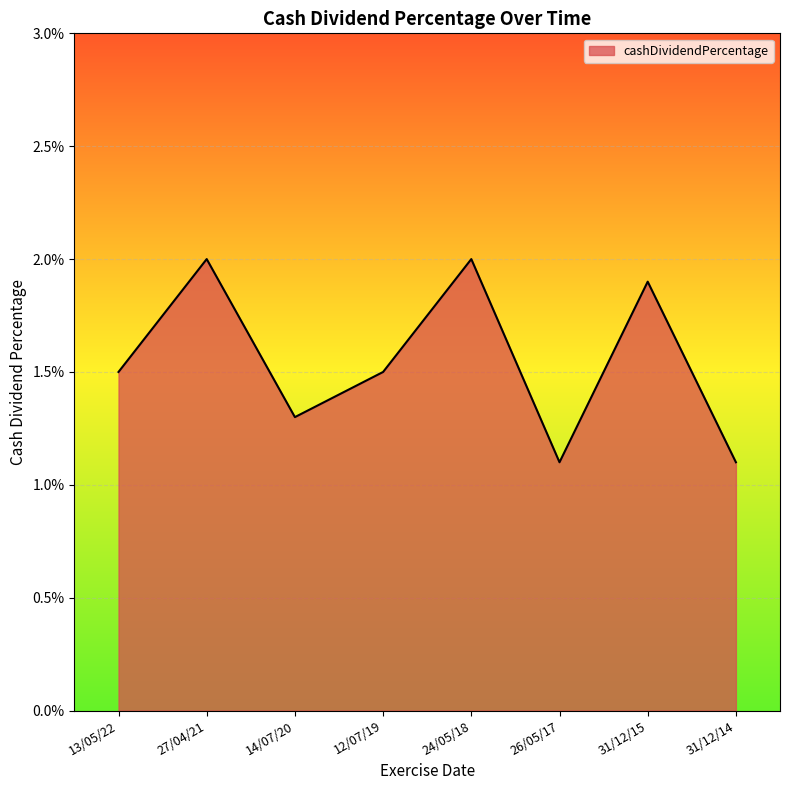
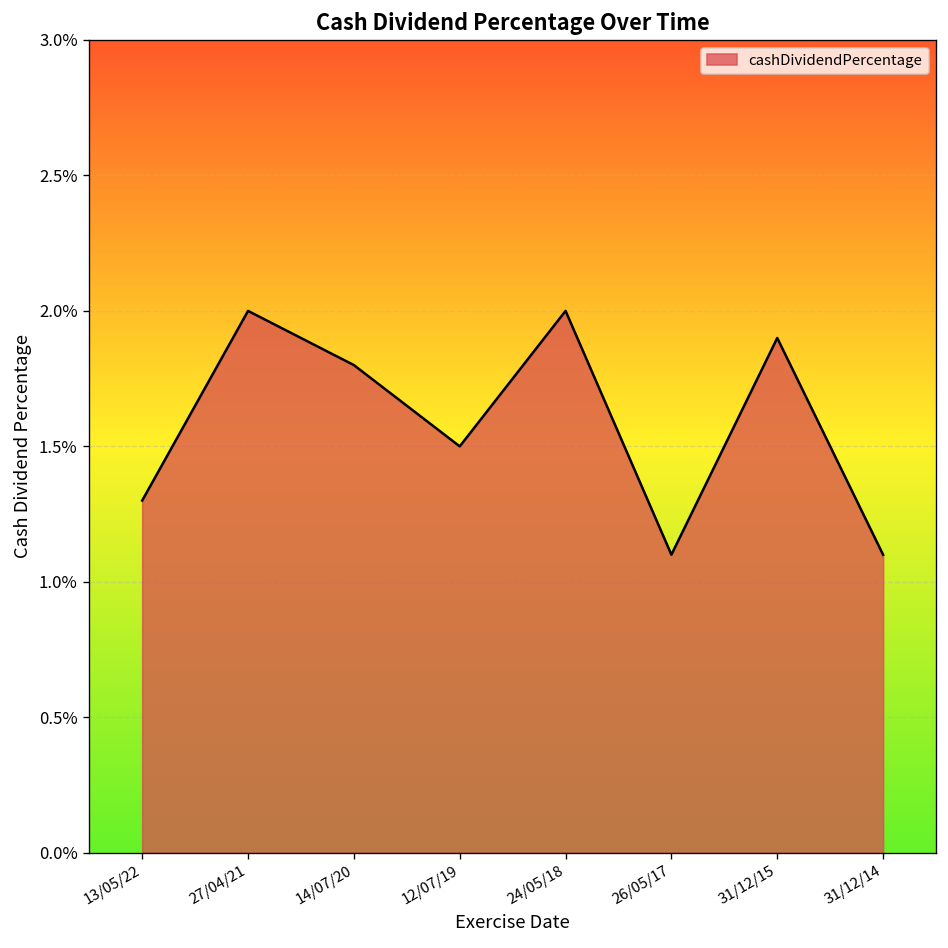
  {
-   "13/05/22": "1.50%",
+   "13/05/22": "1.30%",
    "27/04/21": "2.00%",
-   "14/07/20": "1.30%",
+   "14/07/20": "1.80%",
    "12/07/19": "1.50%",
    "24/05/18": "2.00%",
    "26/05/17": "1.10%",
    "31/12/15": "1.90%",
    "31/12/14": "1.10%"
  }
